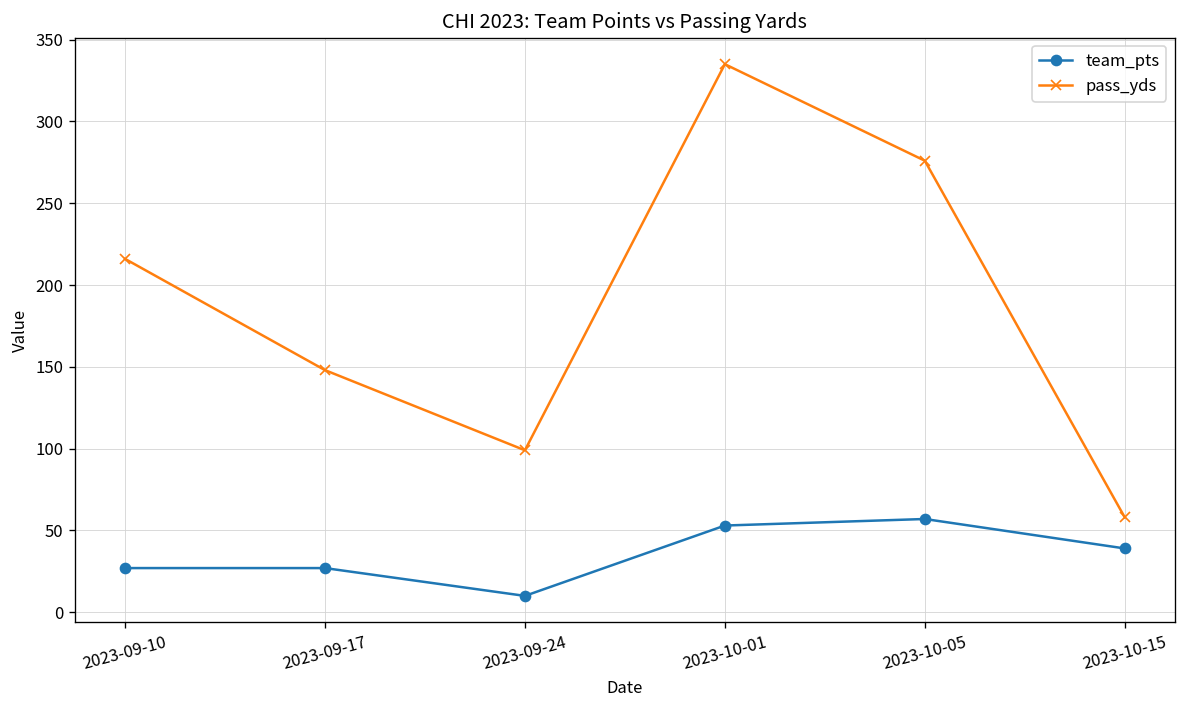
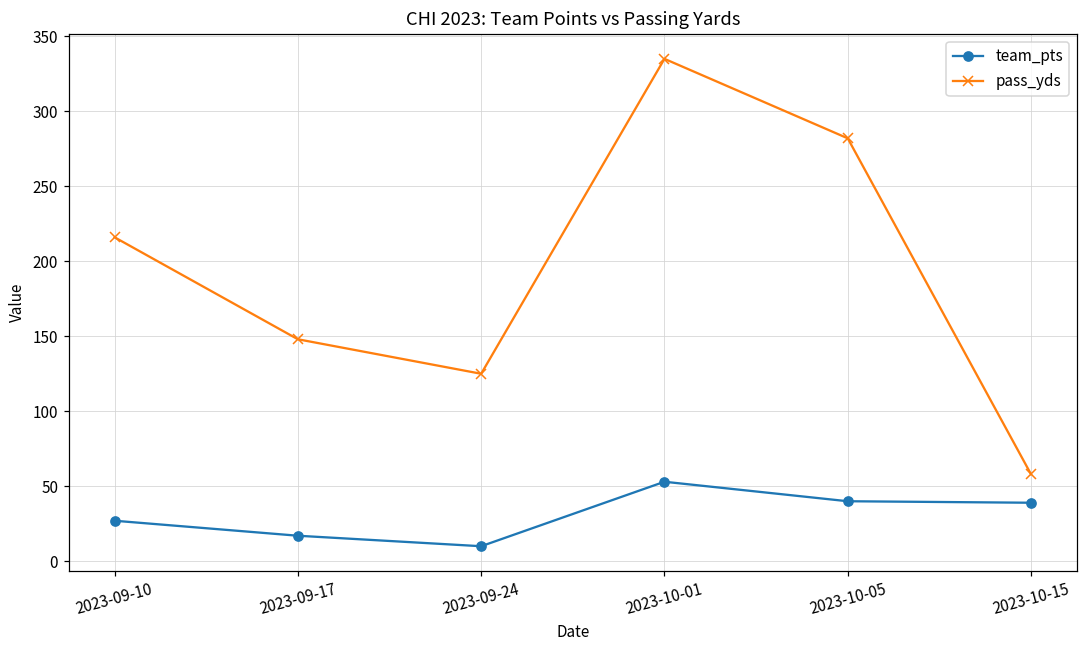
  {
    "team_pts": {
      "2023-09-10": 27,
-     "2023-09-17": 27,
+     "2023-09-17": 17,
      "2023-09-24": 10,
      "2023-10-01": 53,
-     "2023-10-05": 57,
+     "2023-10-05": 40,
      "2023-10-15": 39
    },
    "pass_yds": {
      "2023-09-10": 216,
      "2023-09-17": 148,
-     "2023-09-24": 99,
+     "2023-09-24": 125,
      "2023-10-01": 335,
-     "2023-10-05": 276,
+     "2023-10-05": 282,
      "2023-10-15": 58
    }
  }
